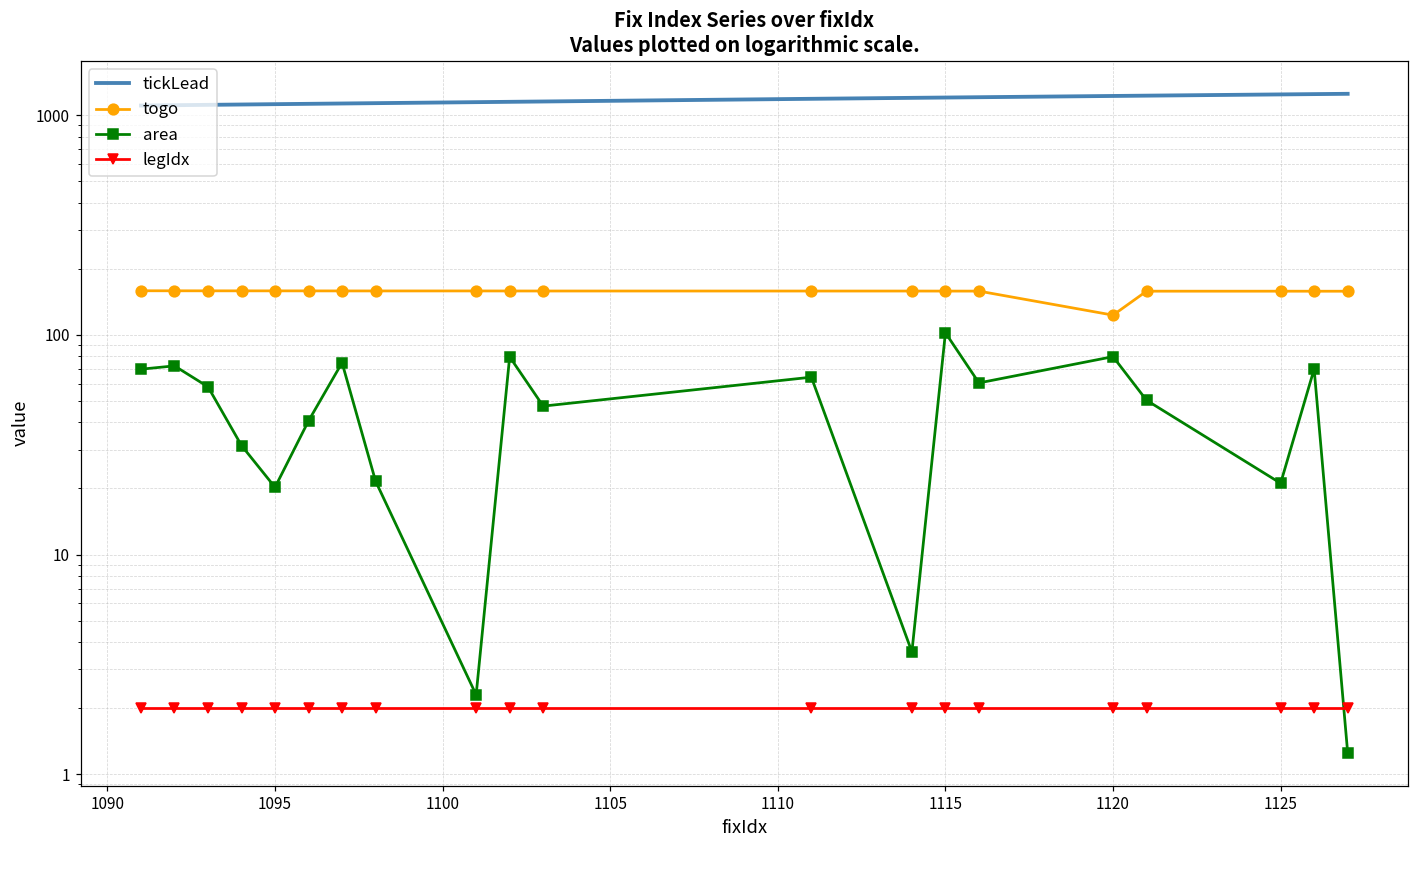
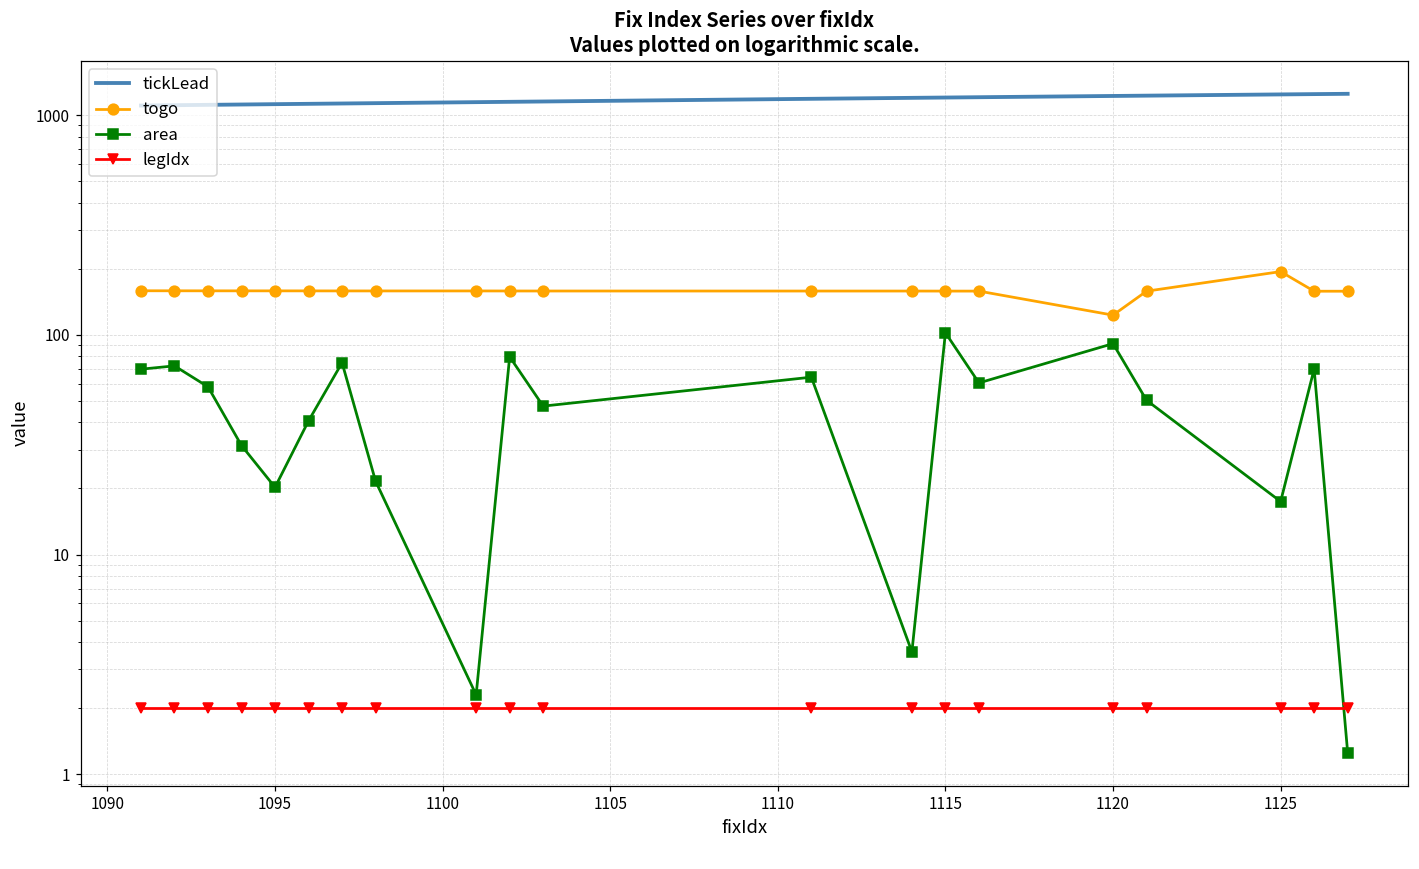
  {
    "tickLead": {
      "1095": 1100,
      "1115": 1200,
      "1120": 1200,
      "1125": 1200
    },
    "togo": {
      "1095": 160,
      "1115": 160,
      "1120": 120,
-     "1125": 160
+     "1125": 190
    },
    "area": {
      "1095": 20,
      "1115": 100,
-     "1120": 80,
-     "1125": 21
+     "1120": 90,
+     "1125": 17
    },
    "legIdx": {
      "1095": 2,
      "1115": 2,
      "1120": 2,
      "1125": 2
    }
  }
